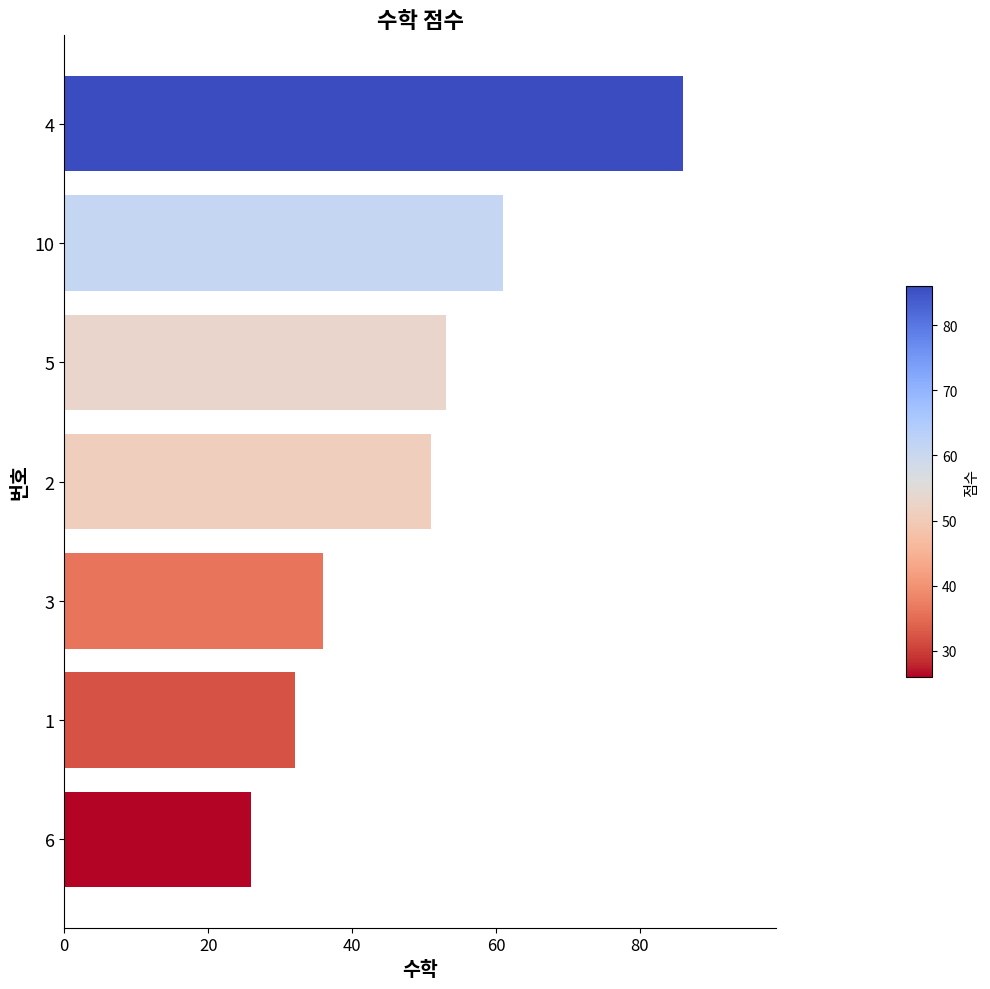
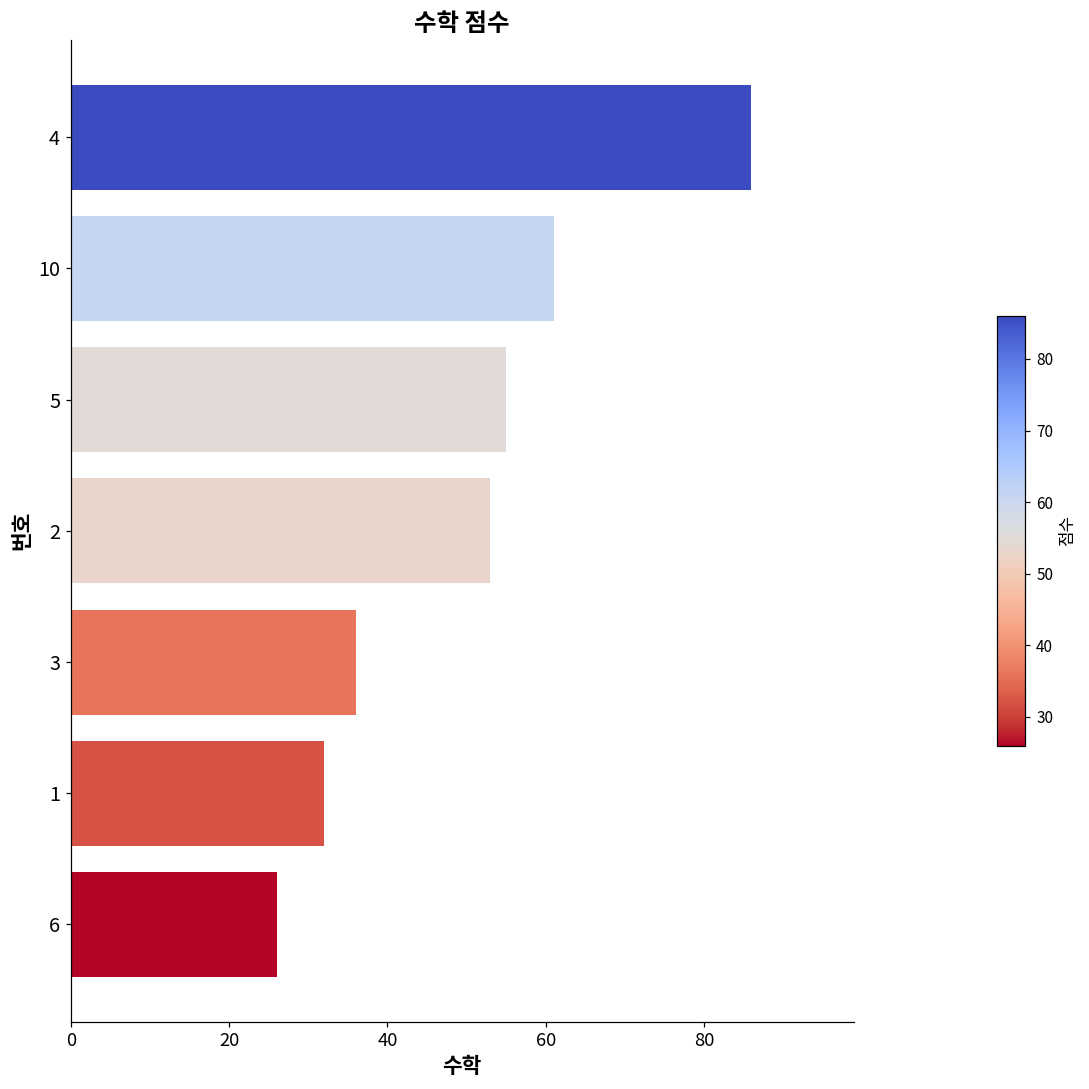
  {
    "4": 86,
    "10": 61,
-   "5": 53,
-   "2": 51,
+   "5": 55,
+   "2": 53,
    "3": 36,
    "1": 32,
    "6": 26
  }
